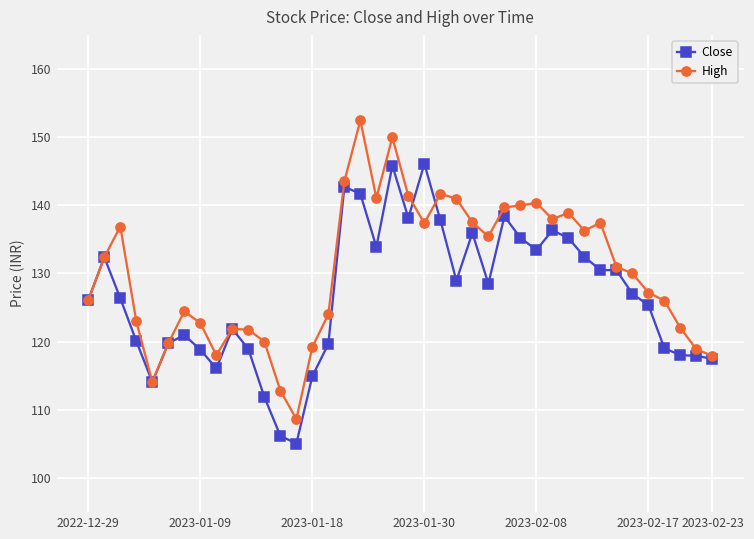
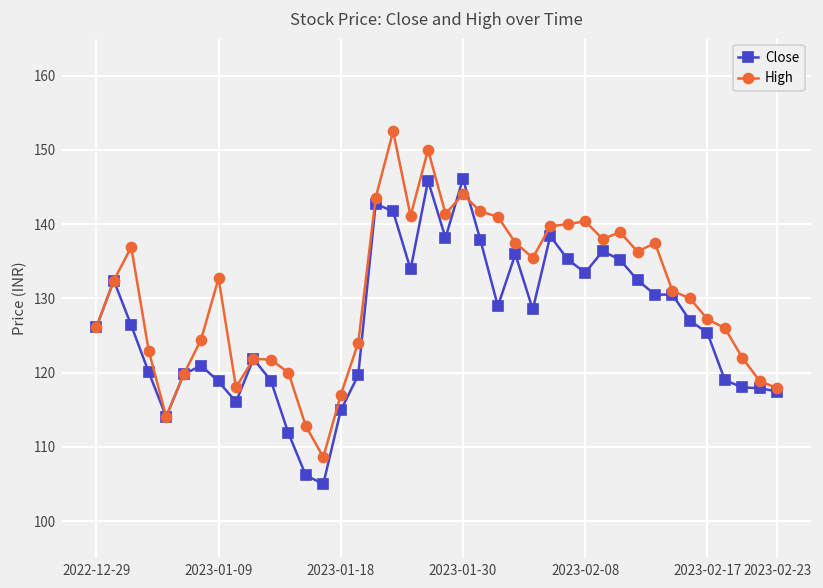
  {
    "Close": {
      "2023-01-09": 119,
      "2023-01-18": 115,
      "2023-01-30": 146,
      "2023-02-08": 133,
      "2023-02-17": 125,
      "2023-02-23": 117
    },
    "High": {
-     "2023-01-09": 123,
-     "2023-01-18": 119,
-     "2023-01-30": 137,
+     "2023-01-09": 133,
+     "2023-01-18": 117,
+     "2023-01-30": 144,
      "2023-02-08": 140,
      "2023-02-17": 127,
      "2023-02-23": 118
    }
  }
